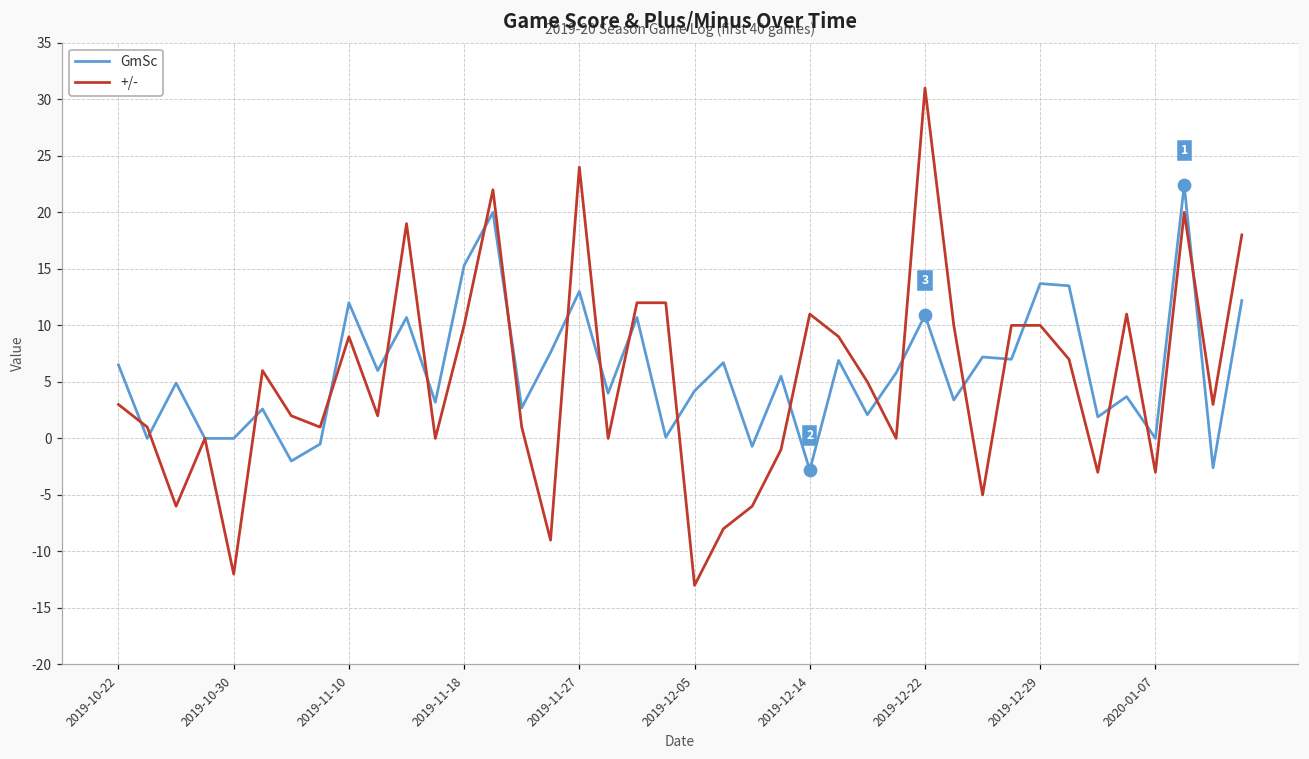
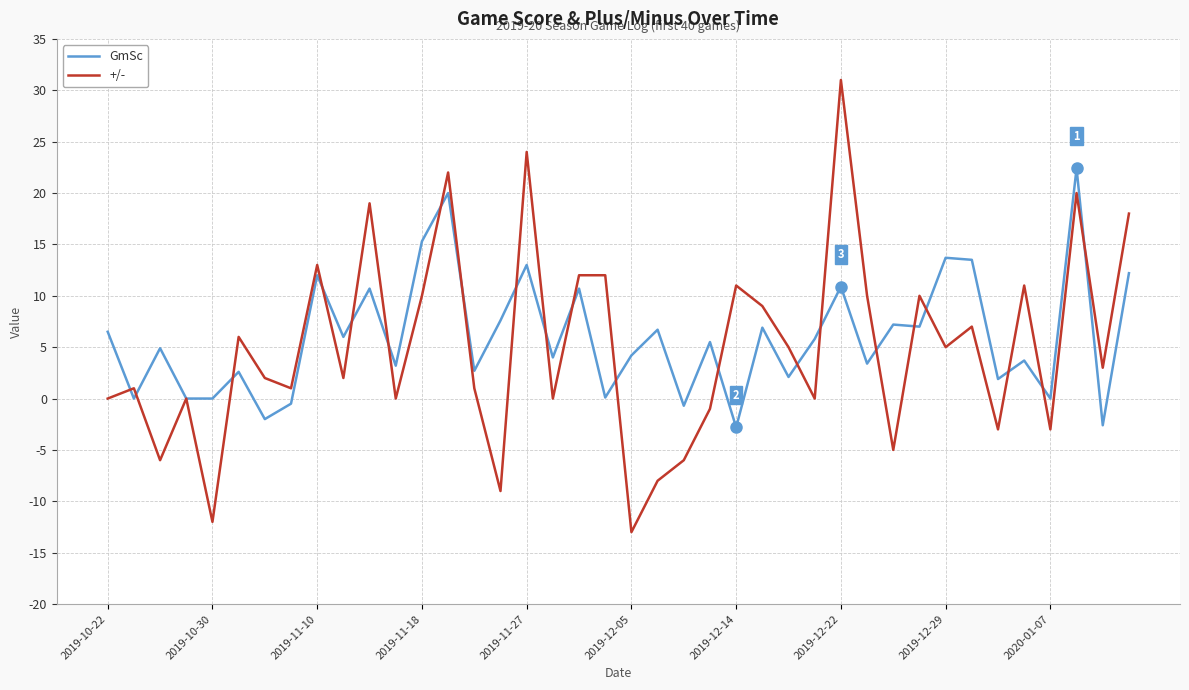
  {
    "+/-": {
-     "2019-10-22": 3,
+     "2019-10-22": 0,
      "2019-10-30": -12,
-     "2019-11-10": 9,
+     "2019-11-10": 13,
      "2019-11-18": 10,
      "2019-11-27": 24,
      "2019-12-05": -13,
      "2019-12-14": 11,
      "2019-12-22": 31,
-     "2019-12-29": 10,
+     "2019-12-29": 5,
      "2020-01-07": -3
    }
  }
